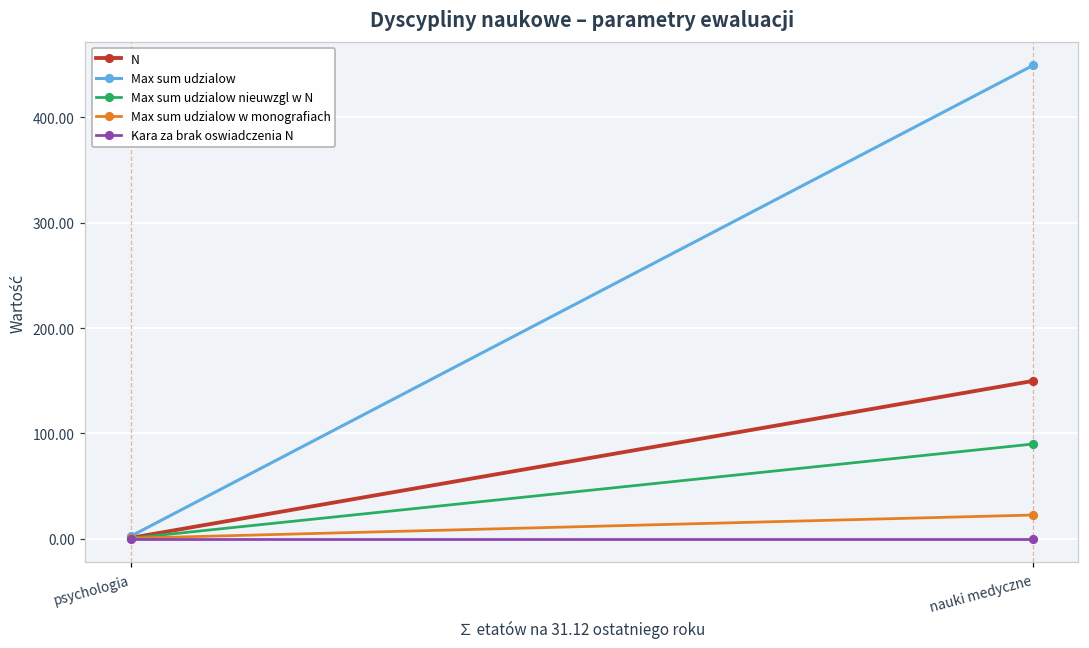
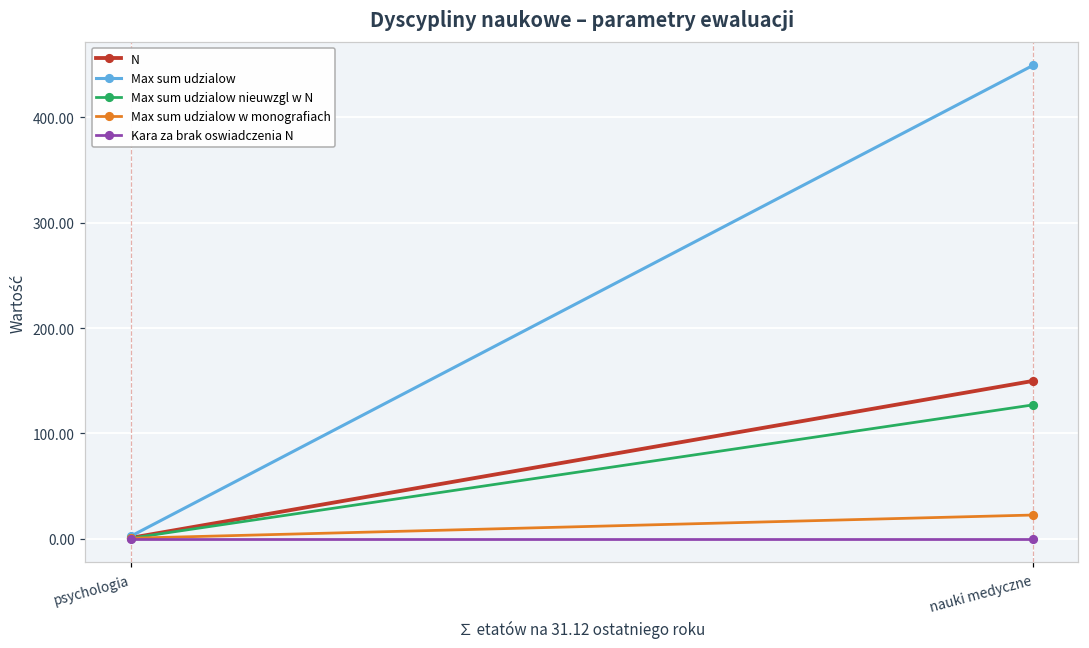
  {
    "N": {
      "nauki medyczne": 150
    },
    "Max sum udzialow": {
      "nauki medyczne": 450
    },
    "Max sum udzialow nieuwzgl w N": {
-     "nauki medyczne": 90
+     "nauki medyczne": 130
    },
    "Max sum udzialow w monografiach": {
      "nauki medyczne": 20
    },
    "Kara za brak oswiadczenia N": {
      "nauki medyczne": 0
    }
  }
